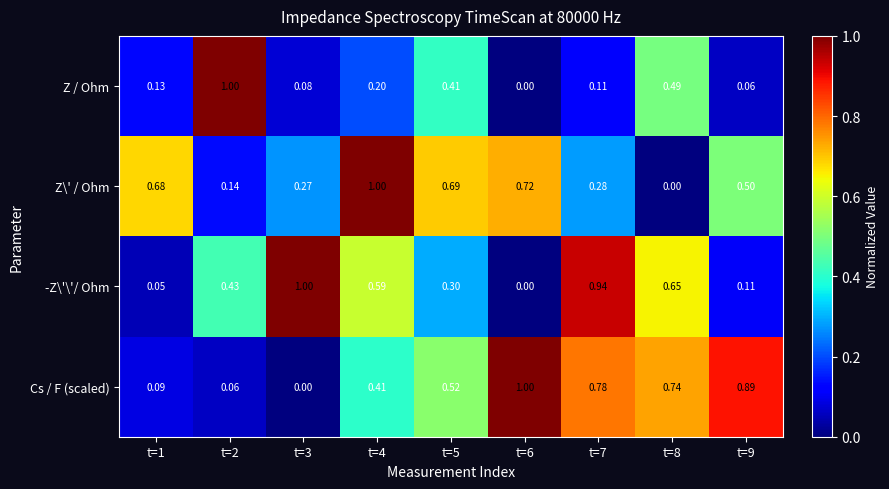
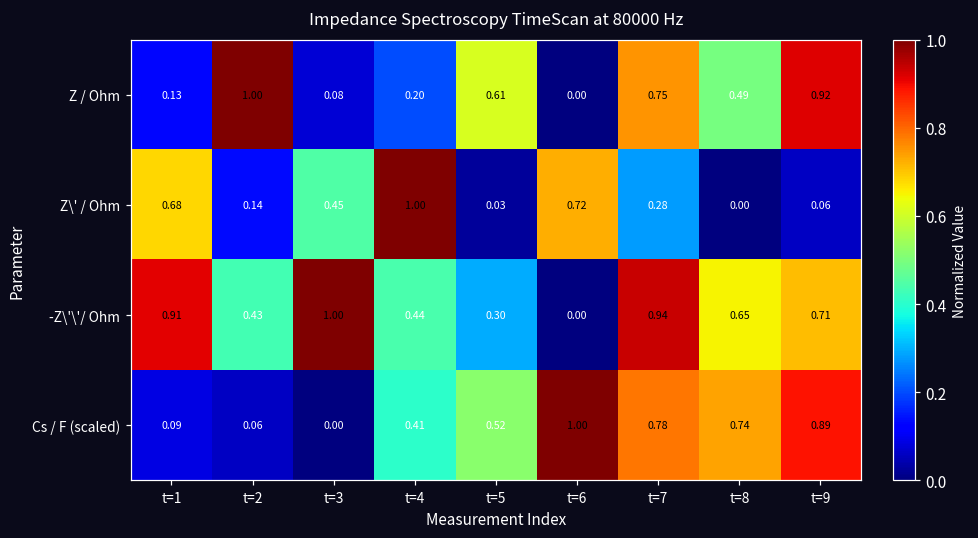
  {
    "Z / Ohm": {
      "t=1": 0.13,
      "t=2": 1.00,
      "t=3": 0.08,
      "t=4": 0.20,
-     "t=5": 0.41,
+     "t=5": 0.61,
      "t=6": 0.00,
-     "t=7": 0.11,
+     "t=7": 0.75,
      "t=8": 0.49,
-     "t=9": 0.06
+     "t=9": 0.92
    },
    "Z\\' / Ohm": {
      "t=1": 0.68,
      "t=2": 0.14,
-     "t=3": 0.27,
+     "t=3": 0.45,
      "t=4": 1.00,
-     "t=5": 0.69,
+     "t=5": 0.03,
      "t=6": 0.72,
      "t=7": 0.28,
      "t=8": 0.00,
-     "t=9": 0.50
+     "t=9": 0.06
    },
    "-Z\\'\\'/ Ohm": {
-     "t=1": 0.05,
+     "t=1": 0.91,
      "t=2": 0.43,
      "t=3": 1.00,
-     "t=4": 0.59,
+     "t=4": 0.44,
      "t=5": 0.30,
      "t=6": 0.00,
      "t=7": 0.94,
      "t=8": 0.65,
-     "t=9": 0.11
+     "t=9": 0.71
    },
    "Cs / F (scaled)": {
      "t=1": 0.09,
      "t=2": 0.06,
      "t=3": 0.00,
      "t=4": 0.41,
      "t=5": 0.52,
      "t=6": 1.00,
      "t=7": 0.78,
      "t=8": 0.74,
      "t=9": 0.89
    }
  }
